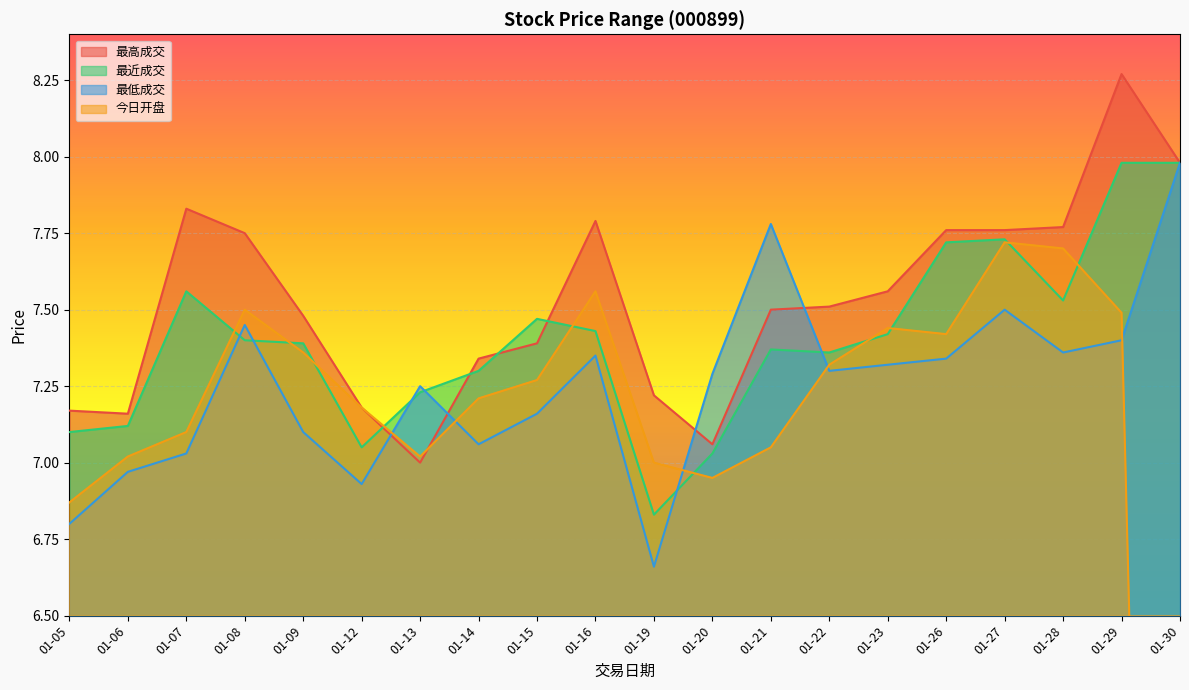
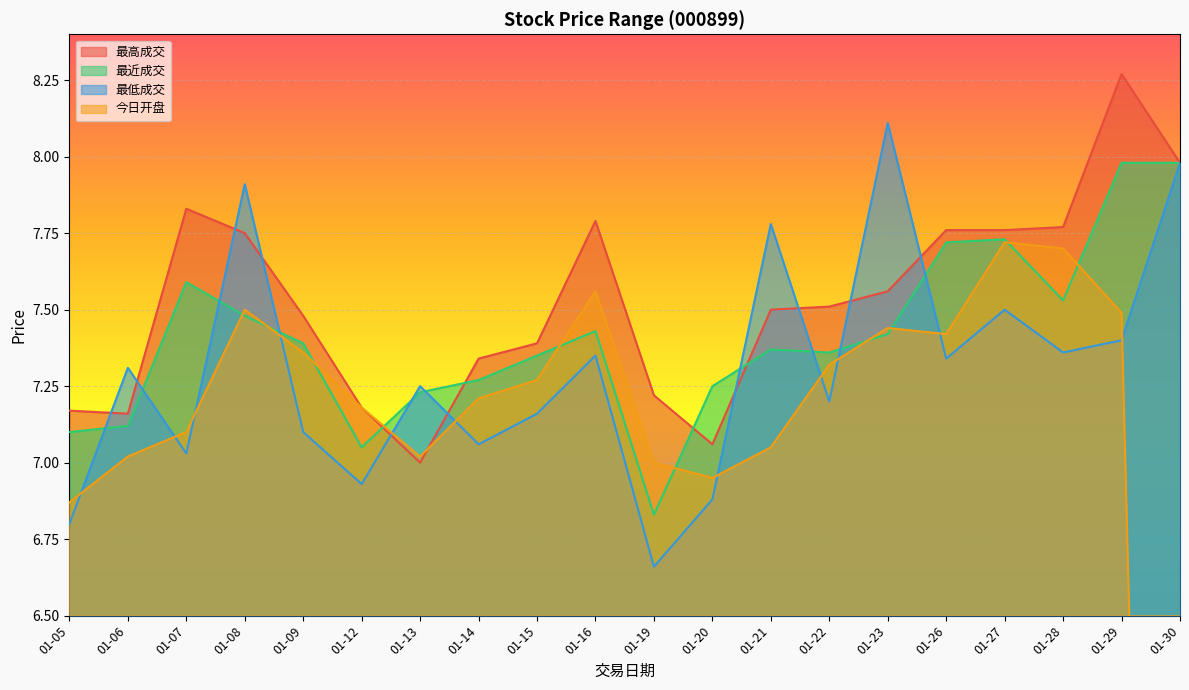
  {
    "最高成交": {
      "01-05": 7.17,
      "01-06": 7.16,
      "01-07": 7.83,
      "01-08": 7.75,
      "01-09": 7.48,
      "01-13": 7.00,
      "01-14": 7.34,
      "01-15": 7.39,
      "01-16": 7.79,
      "01-19": 7.22,
      "01-20": 7.06,
      "01-21": 7.50,
      "01-22": 7.51,
      "01-23": 7.56,
      "01-26": 7.76,
      "01-27": 7.76,
      "01-28": 7.77,
      "01-29": 8.27
    },
    "最近成交": {
      "01-05": 7.10,
      "01-06": 7.12,
-     "01-07": 7.56,
-     "01-08": 7.40,
+     "01-07": 7.59,
+     "01-08": 7.48,
      "01-09": 7.39,
      "01-12": 7.05,
      "01-13": 7.23,
-     "01-14": 7.30,
-     "01-15": 7.47,
+     "01-14": 7.27,
+     "01-15": 7.35,
      "01-16": 7.43,
      "01-19": 6.83,
-     "01-20": 7.03,
+     "01-20": 7.25,
      "01-21": 7.37,
      "01-22": 7.36,
      "01-23": 7.42,
      "01-26": 7.72,
      "01-27": 7.73,
      "01-28": 7.53,
      "01-29": 7.98
    },
    "最低成交": {
      "01-05": 6.80,
-     "01-06": 6.97,
+     "01-06": 7.31,
      "01-07": 7.03,
-     "01-08": 7.45,
+     "01-08": 7.91,
      "01-09": 7.10,
      "01-12": 6.93,
      "01-13": 7.25,
      "01-14": 7.06,
      "01-15": 7.16,
      "01-16": 7.35,
      "01-19": 6.66,
-     "01-20": 7.29,
+     "01-20": 6.88,
      "01-21": 7.78,
-     "01-22": 7.3,
-     "01-23": 7.32,
+     "01-22": 7.2,
+     "01-23": 8.11,
      "01-26": 7.34,
      "01-27": 7.50,
      "01-28": 7.36,
      "01-29": 7.40
    }
  }
